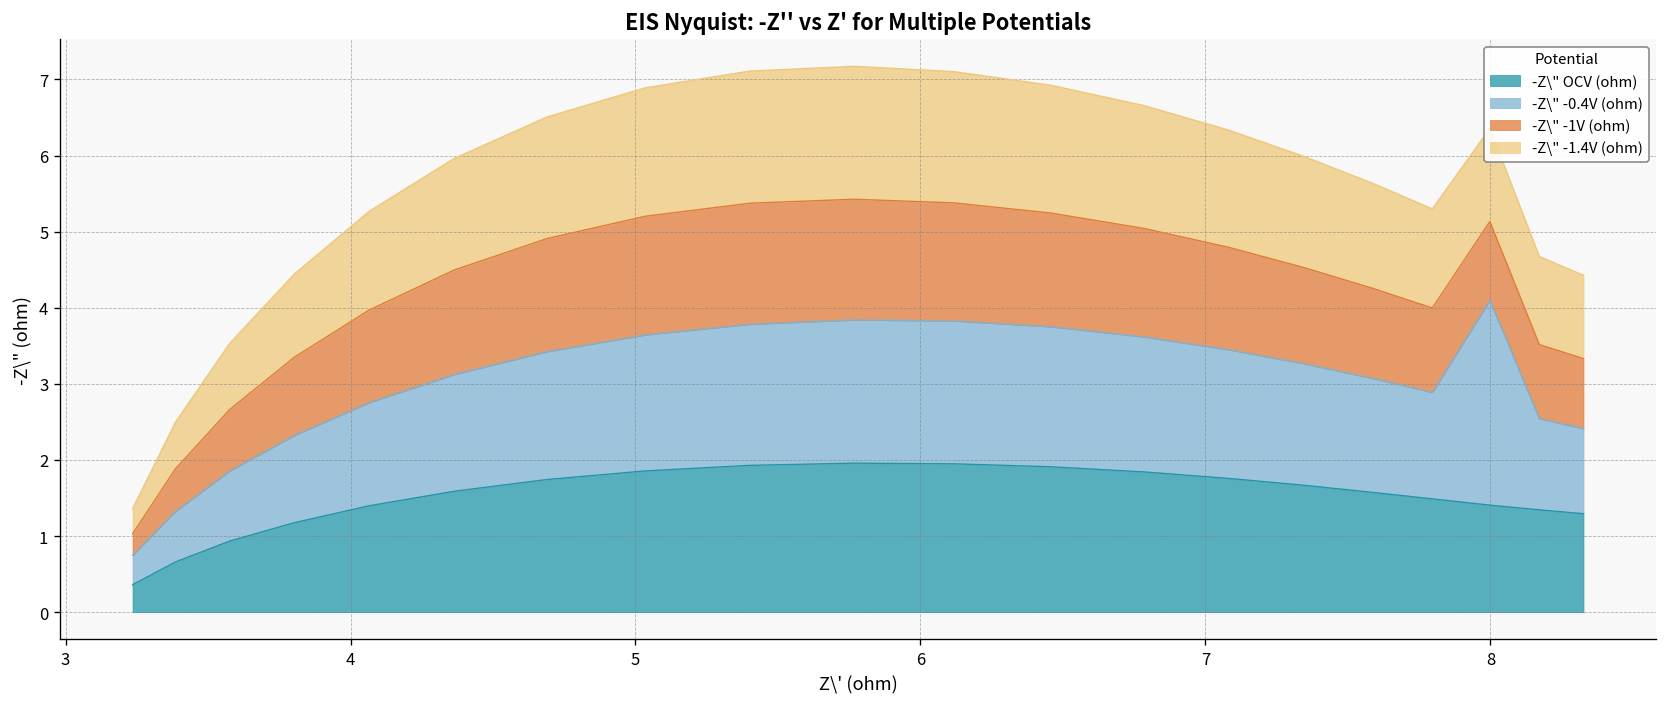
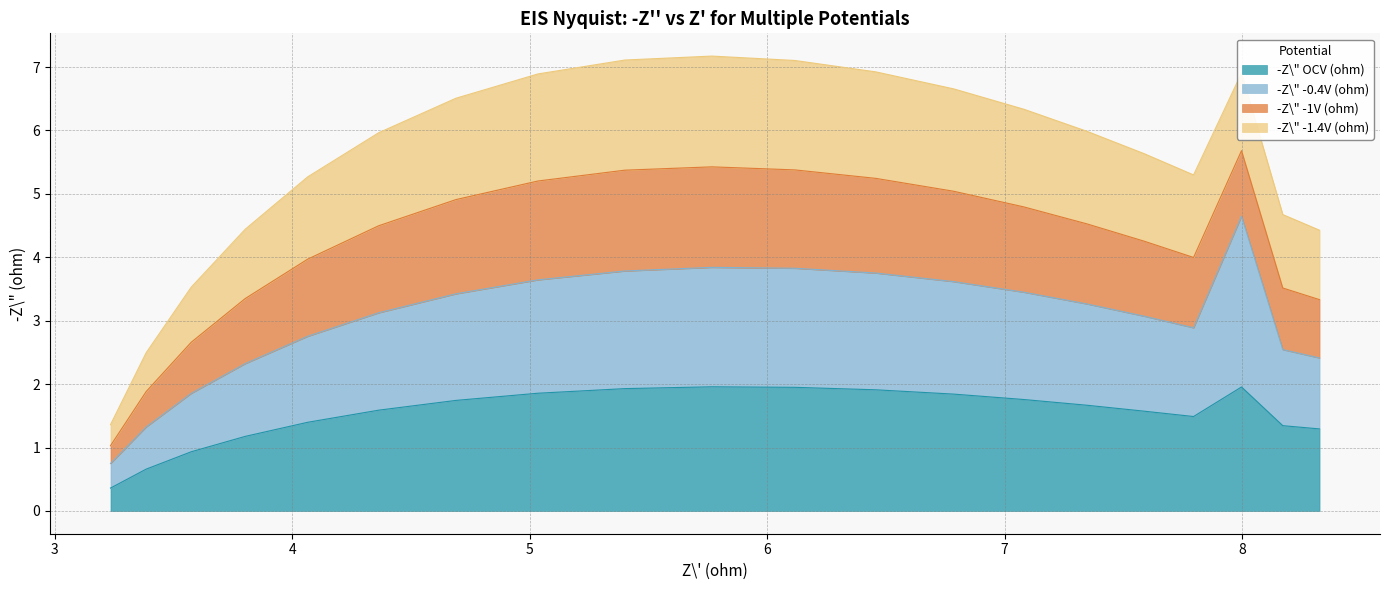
  {
    "-Z\\\" OCV (ohm)": {
-     "8": 1.4
+     "8": 2.0
    },
    "-Z\\\" -0.4V (ohm)": {
      "8": 2.7
    },
    "-Z\\\" -1V (ohm)": {
      "8": 1.0
    }
  }
